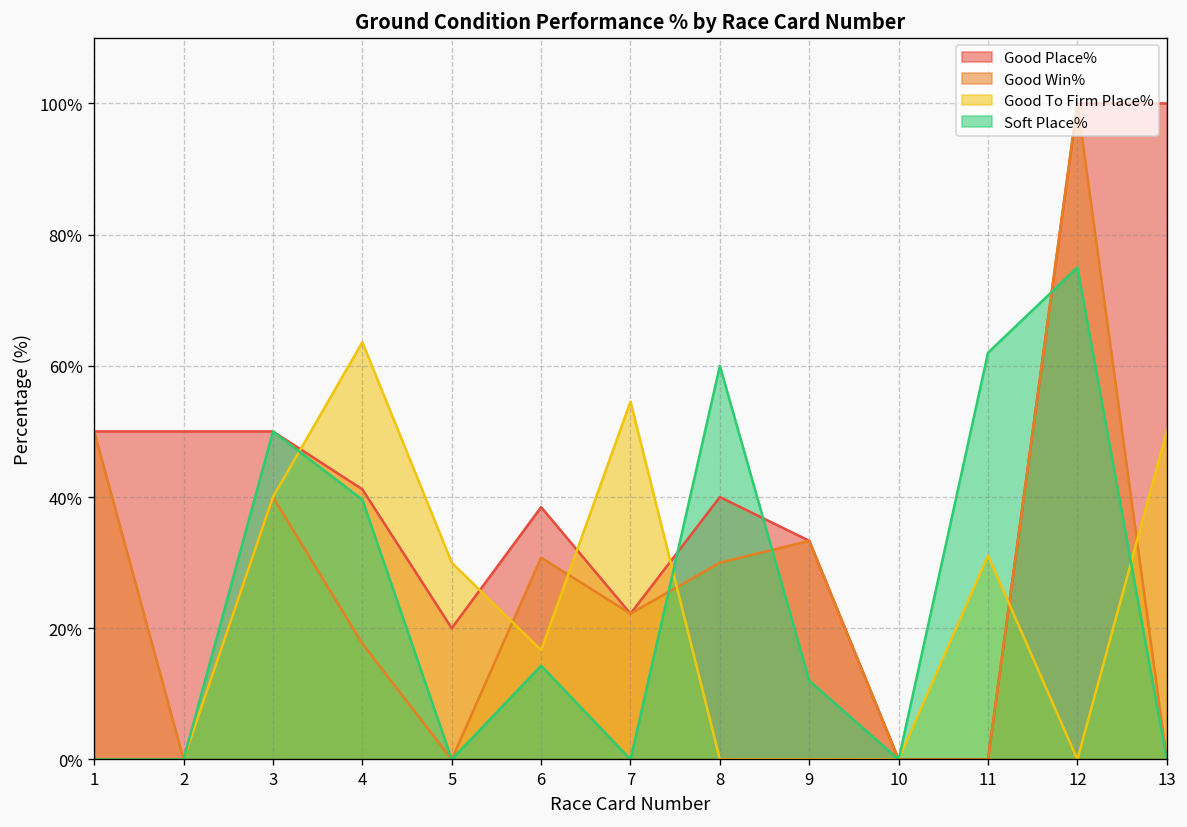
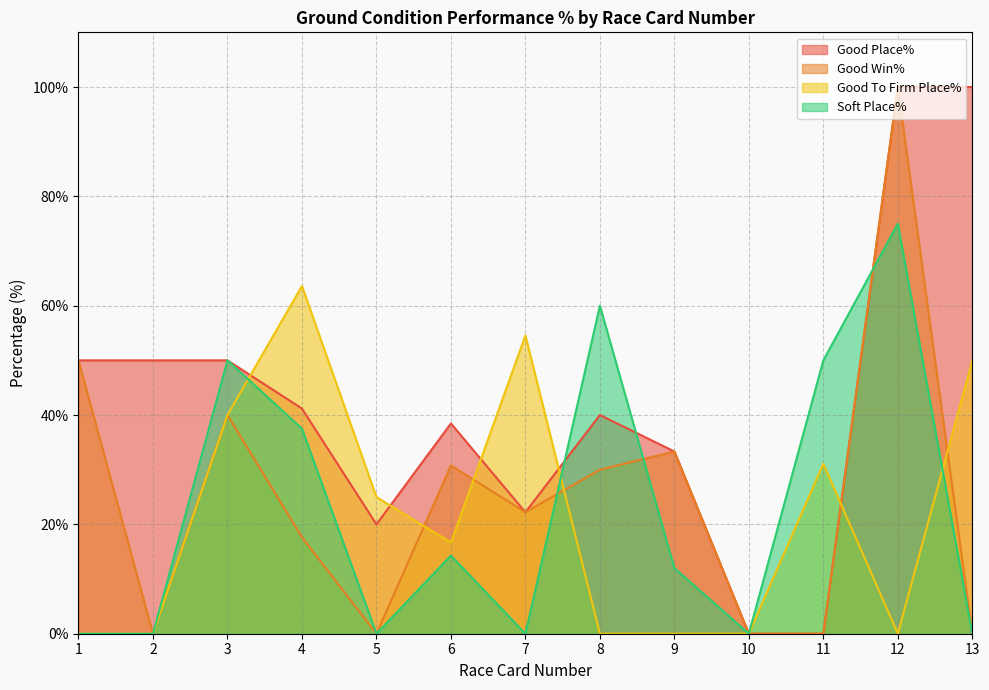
  {
    "Good To Firm Place%": {
      "4": "64%",
-     "5": "30%",
+     "5": "25%",
      "6": "17%",
      "7": "55%",
      "8": "0%",
      "9": "0%",
      "11": "31%",
      "12": "0%",
      "13": "50%"
    },
    "Soft Place%": {
-     "4": "40%",
+     "4": "38%",
      "6": "14%",
      "7": "0%",
      "8": "60%",
      "9": "12%",
-     "11": "62%",
+     "11": "50%",
      "12": "75%"
    }
  }
